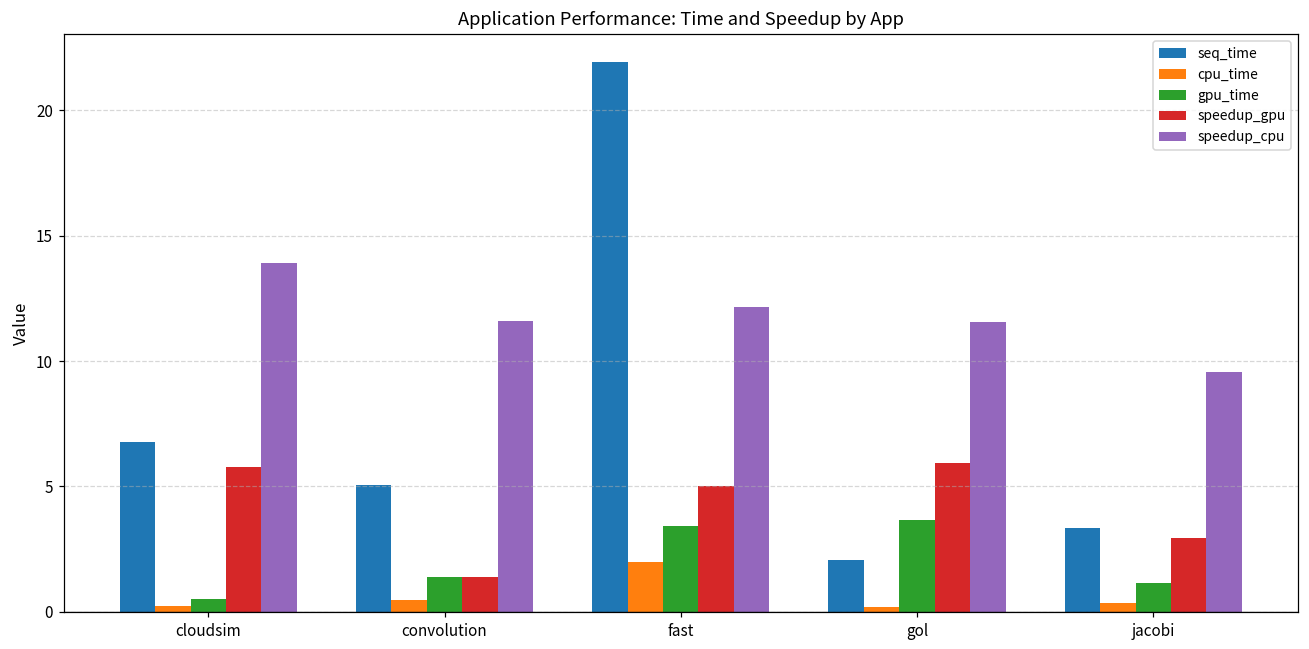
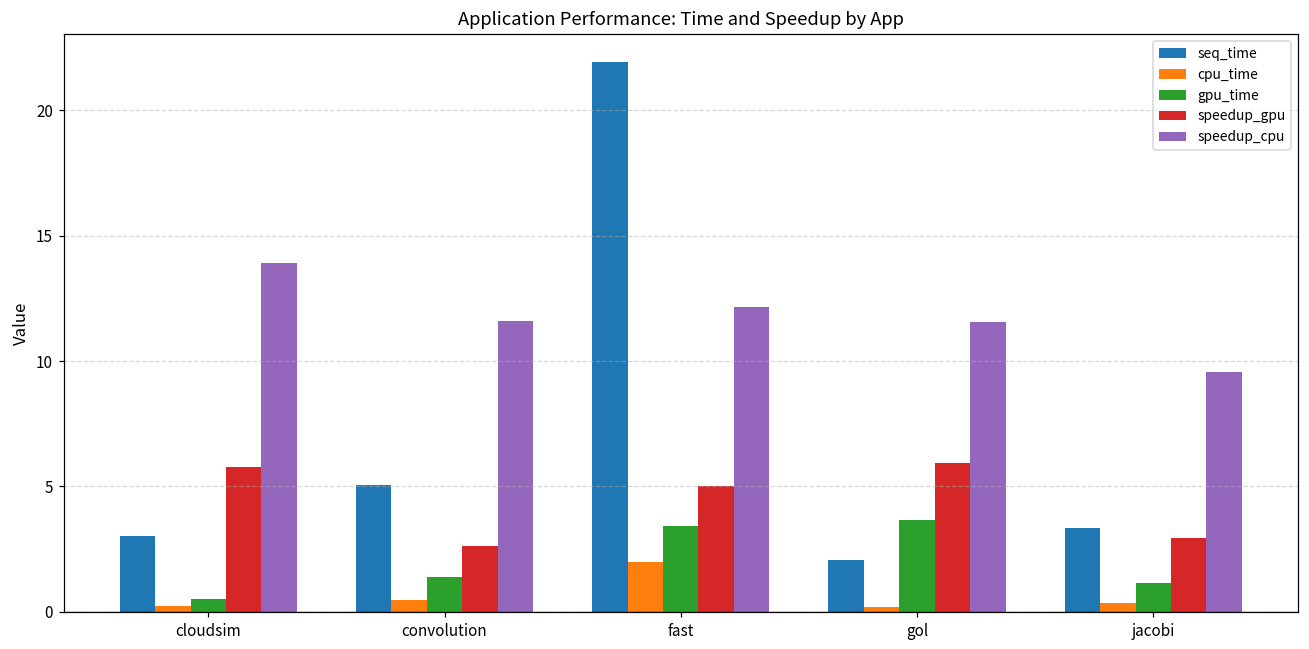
  {
    "seq_time": {
-     "cloudsim": 6.8,
+     "cloudsim": 3.0,
      "convolution": 5.1,
      "fast": 21.9,
      "gol": 2.1,
      "jacobi": 3.4
    },
    "cpu_time": {
      "cloudsim": 0.2,
      "convolution": 0.5,
      "fast": 2.0,
      "gol": 0.2,
      "jacobi": 0.4
    },
    "gpu_time": {
      "cloudsim": 0.5,
      "convolution": 1.4,
      "fast": 3.4,
      "gol": 3.7,
      "jacobi": 1.1
    },
    "speedup_gpu": {
      "cloudsim": 5.8,
-     "convolution": 1.4,
+     "convolution": 2.6,
      "fast": 5.0,
      "gol": 5.9,
      "jacobi": 2.9
    },
    "speedup_cpu": {
      "cloudsim": 13.9,
      "convolution": 11.6,
      "fast": 12.2,
      "gol": 11.6,
      "jacobi": 9.6
    }
  }
